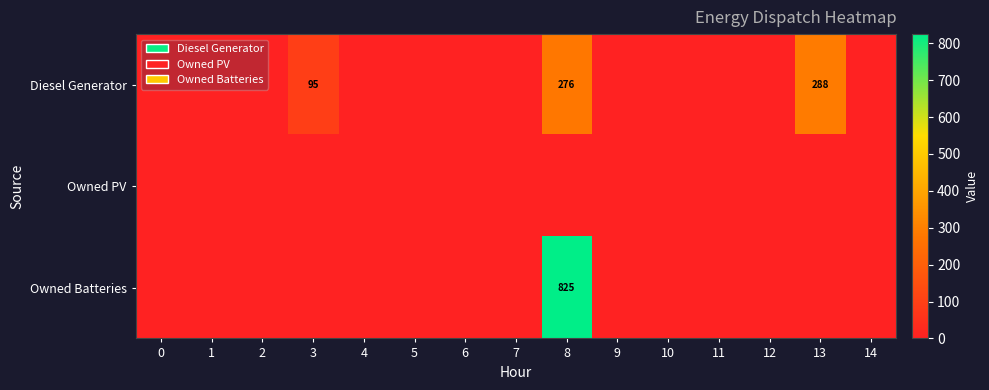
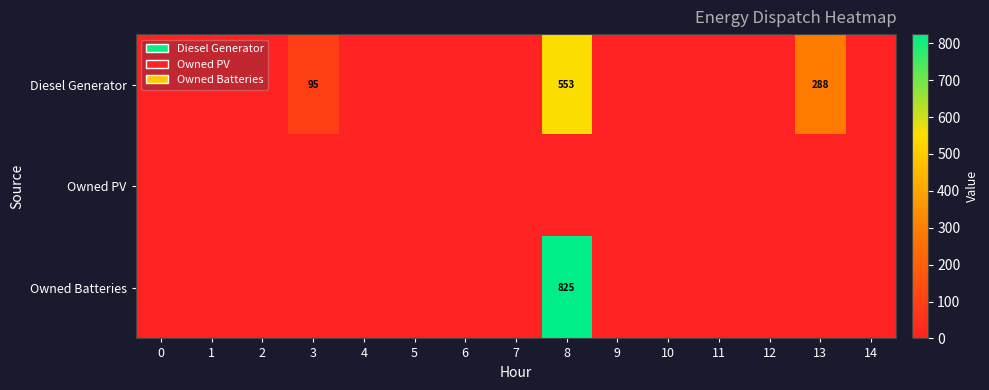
  {
    "Diesel Generator": {
      "3": 95,
-     "8": 276,
+     "8": 553,
      "13": 288
    },
    "Owned Batteries": {
      "8": 825
    }
  }
